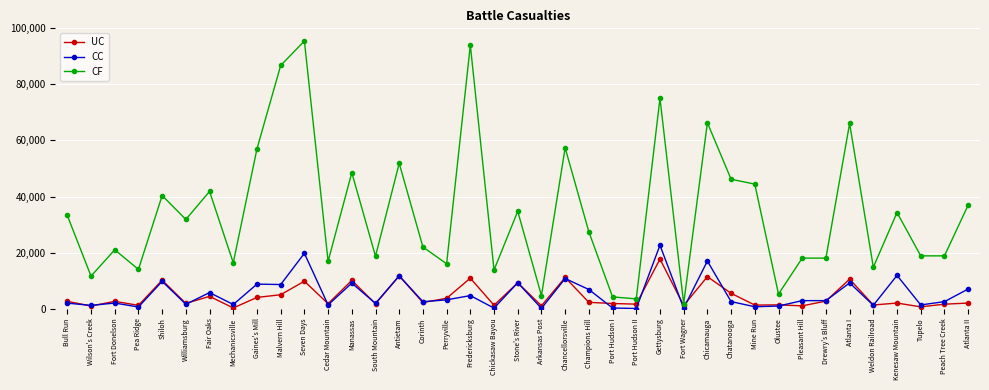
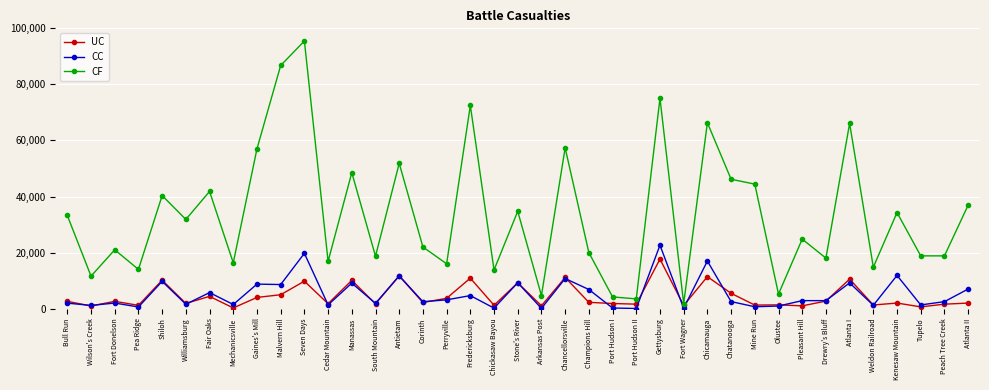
  {
    "UC": {
      "Fair Oaks": "4,000",
      "Mechanicsville": "0",
      "Gaines's Mill": "4,000",
      "Malvern Hill": "5,000",
      "Seven Days": "10,000",
      "Manassas": "10,000",
      "Fredericksburg": "11,000",
      "Chickasaw Bayou": "1,000",
      "Champions Hill": "2,000",
      "Port Hudson I": "2,000",
      "Port Hudson II": "2,000",
      "Gettysburg": "18,000",
      "Chicamauga": "11,000",
      "Chatanooga": "5,000",
      "Pleasant Hill": "1,000",
      "Atlanta I": "11,000",
      "Kenesaw Mountain": "2,000",
      "Peach Tree Creek": "2,000",
      "Atlanta II": "2,000"
    },
    "CC": {
      "Fair Oaks": "6,000",
      "Mechanicsville": "1,000",
      "Gaines's Mill": "9,000",
      "Malvern Hill": "9,000",
      "Seven Days": "20,000",
      "Manassas": "9,000",
      "Fredericksburg": "5,000",
      "Chickasaw Bayou": "0",
      "Champions Hill": "7,000",
      "Port Hudson I": "0",
      "Port Hudson II": "0",
      "Gettysburg": "23,000",
      "Fort Wagner": "0",
      "Chicamauga": "17,000",
      "Chatanooga": "3,000",
      "Pleasant Hill": "3,000",
      "Atlanta I": "9,000",
      "Kenesaw Mountain": "12,000",
      "Peach Tree Creek": "3,000",
      "Atlanta II": "7,000"
    },
    "CF": {
      "Bull Run": "33,000",
      "Wilson's Creek": "12,000",
      "Fort Donelson": "21,000",
      "Pea Ridge": "14,000",
      "Shiloh": "40,000",
      "Williamsburg": "32,000",
      "Fair Oaks": "42,000",
      "Mechanicsville": "16,000",
      "Gaines's Mill": "57,000",
      "Malvern Hill": "87,000",
      "Seven Days": "95,000",
      "Cedar Mountain": "17,000",
      "Manassas": "49,000",
      "South Mountain": "19,000",
      "Antietam": "52,000",
      "Corinth": "22,000",
      "Perryville": "16,000",
-     "Fredericksburg": "94,000",
+     "Fredericksburg": "72,000",
      "Chickasaw Bayou": "14,000",
      "Stone's River": "35,000",
      "Arkansas Post": "5,000",
      "Chancellorsville": "57,000",
-     "Champions Hill": "27,000",
+     "Champions Hill": "20,000",
      "Port Hudson I": "4,000",
      "Port Hudson II": "3,000",
      "Gettysburg": "75,000",
      "Chicamauga": "66,000",
      "Chatanooga": "46,000",
      "Mine Run": "44,000",
      "Olustee": "5,000",
-     "Pleasant Hill": "18,000",
+     "Pleasant Hill": "25,000",
      "Drewry's Bluff": "18,000",
      "Atlanta I": "66,000",
      "Weldon Railroad": "15,000",
      "Kenesaw Mountain": "34,000",
      "Tupelo": "19,000",
      "Peach Tree Creek": "19,000",
      "Atlanta II": "37,000"
    }
  }
